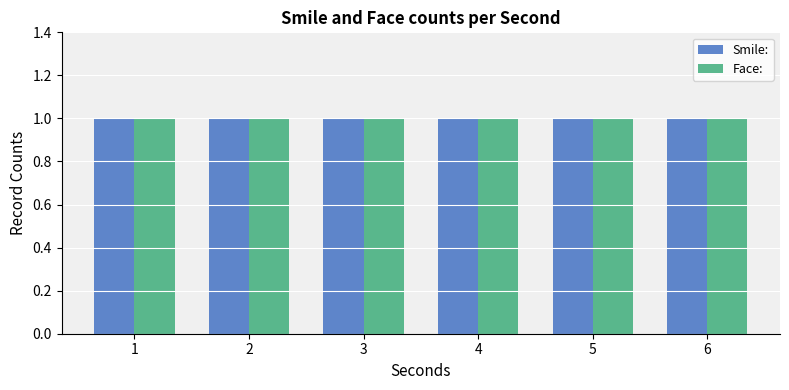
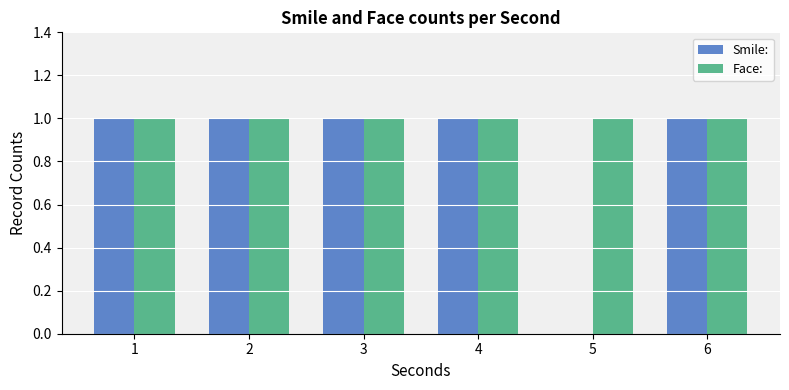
  {
    "Smile:": {
      "1": 1,
      "2": 1,
      "3": 1,
      "4": 1,
-     "5": 1,
+     "5": 0,
      "6": 1
    },
    "Face:": {
      "1": 1,
      "2": 1,
      "3": 1,
      "4": 1,
      "5": 1,
      "6": 1
    }
  }
